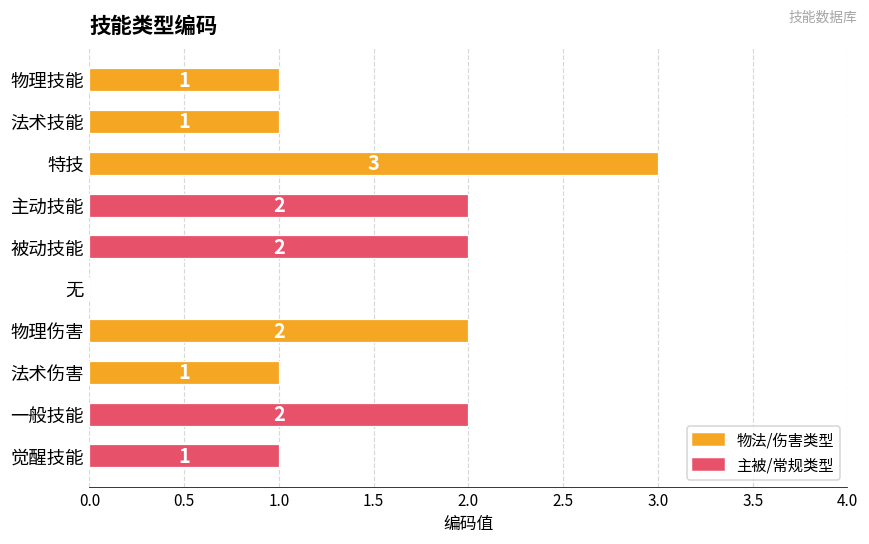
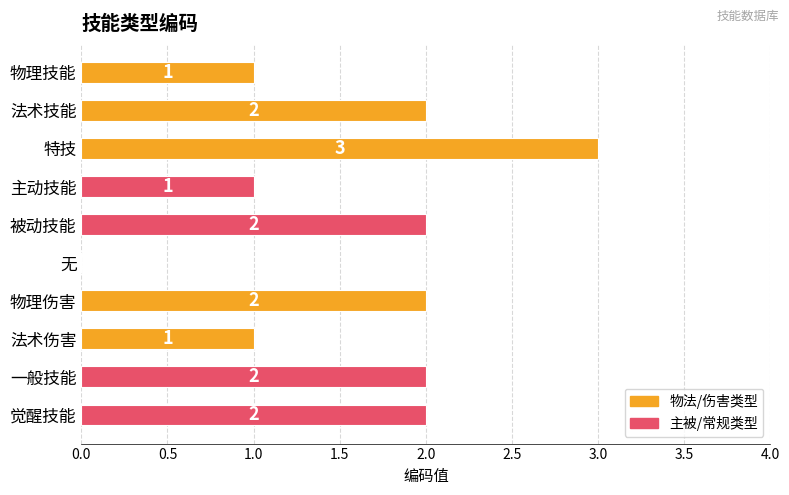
  {
    "物理技能": 1,
-   "法术技能": 1,
+   "法术技能": 2,
    "特技": 3,
-   "主动技能": 2,
+   "主动技能": 1,
    "被动技能": 2,
    "物理伤害": 2,
    "法术伤害": 1,
    "一般技能": 2,
-   "觉醒技能": 1
+   "觉醒技能": 2
  }
